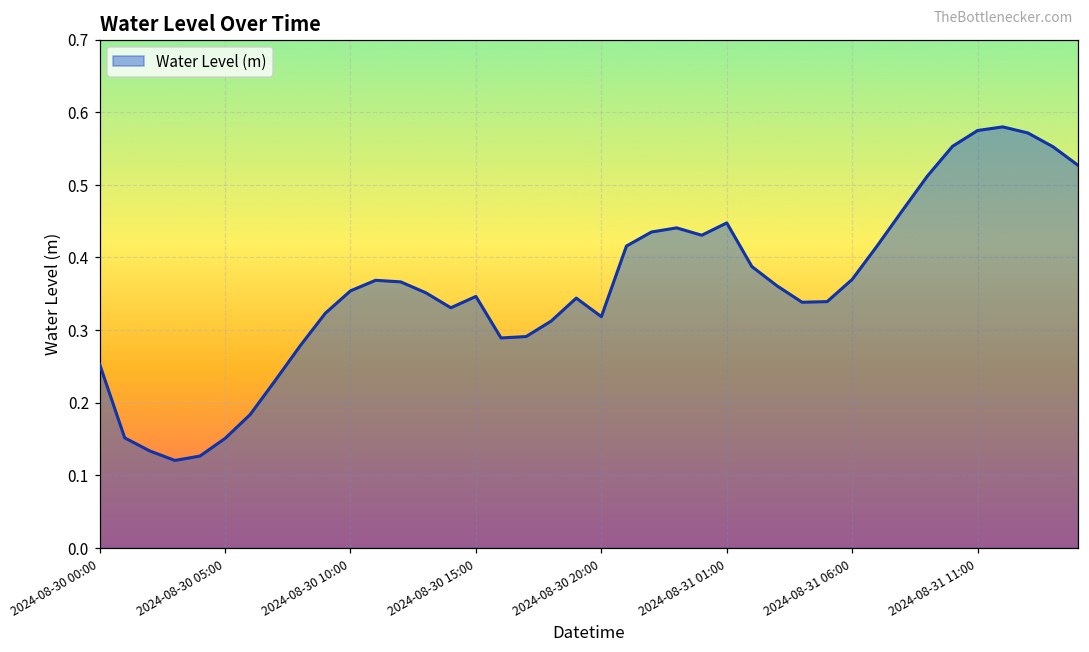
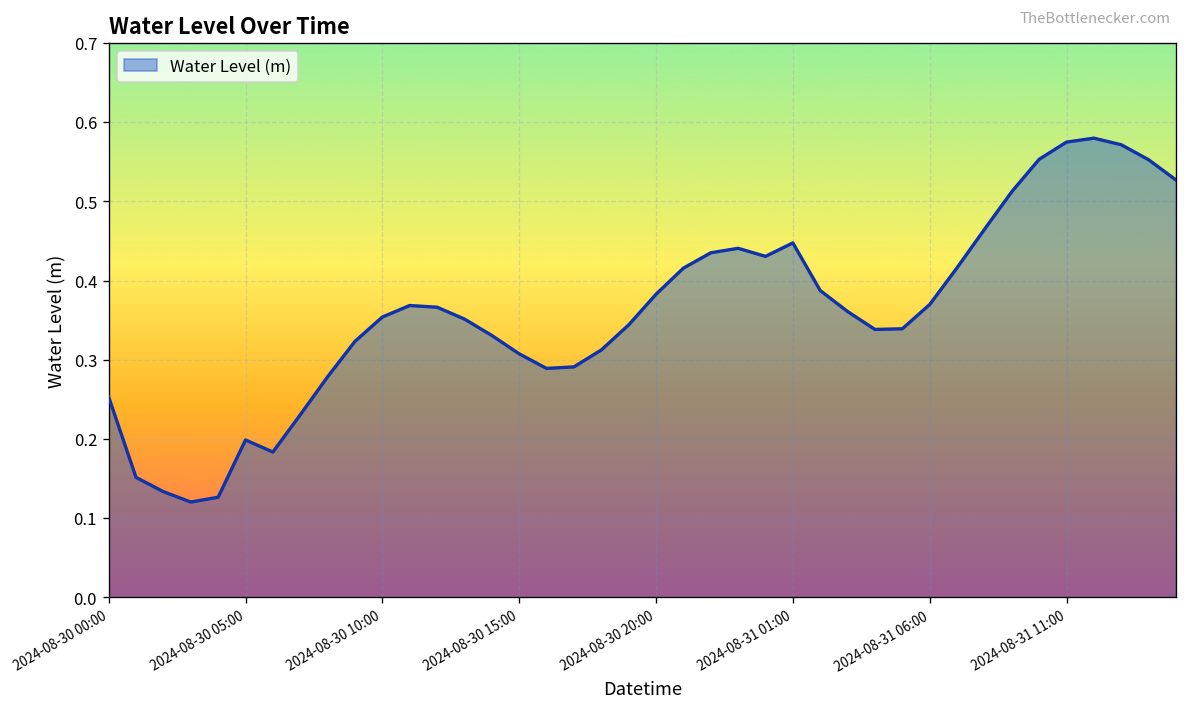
  {
    "2024-08-30 00:00": 0.25,
-   "2024-08-30 05:00": 0.15,
+   "2024-08-30 05:00": 0.20,
    "2024-08-30 10:00": 0.35,
-   "2024-08-30 15:00": 0.35,
-   "2024-08-30 20:00": 0.32,
+   "2024-08-30 15:00": 0.31,
+   "2024-08-30 20:00": 0.38,
    "2024-08-31 01:00": 0.45,
    "2024-08-31 06:00": 0.37,
    "2024-08-31 11:00": 0.57
  }
